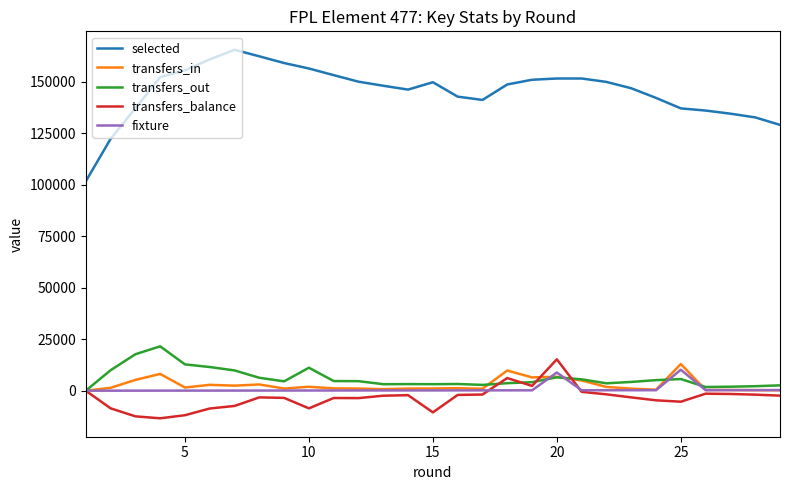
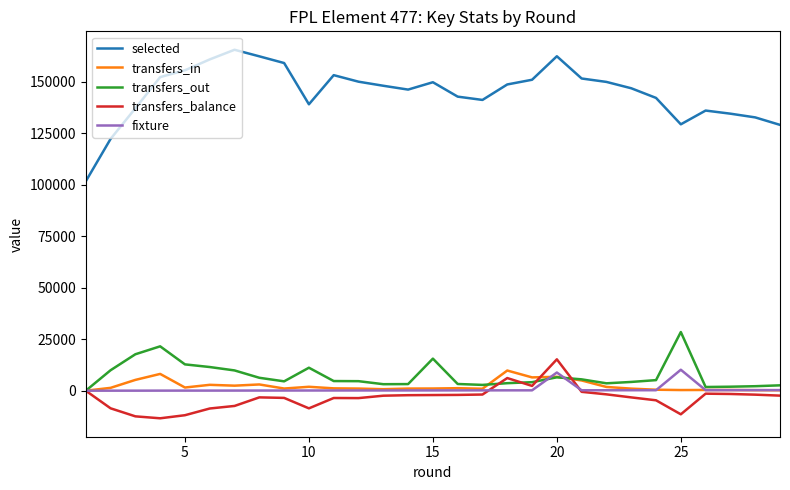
  {
    "selected": {
-     "10": 156000,
+     "10": 139000,
      "15": 150000,
-     "20": 152000,
-     "25": 137000
+     "20": 162000,
+     "25": 129000
    },
    "transfers_in": {
      "5": 2000,
      "10": 2000,
-     "25": 13000
+     "25": 0
    },
    "transfers_out": {
      "5": 13000,
      "10": 11000,
-     "15": 3000,
-     "25": 6000
+     "15": 16000,
+     "25": 28000
    },
    "transfers_balance": {
      "5": -12000,
      "10": -9000,
-     "15": -11000,
+     "15": -2000,
      "20": 15000,
-     "25": -5000
+     "25": -11000
    },
    "fixture": {
      "5": 0,
      "10": 0,
      "20": 9000,
      "25": 10000
    }
  }
